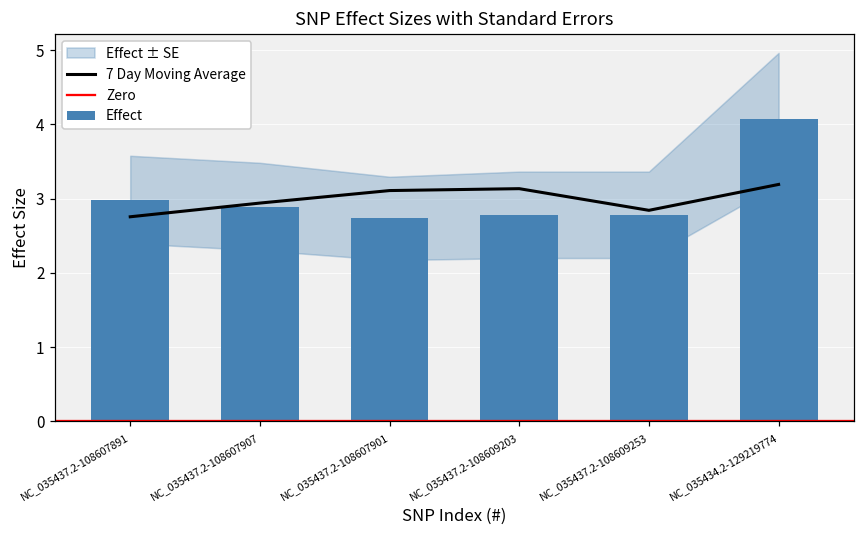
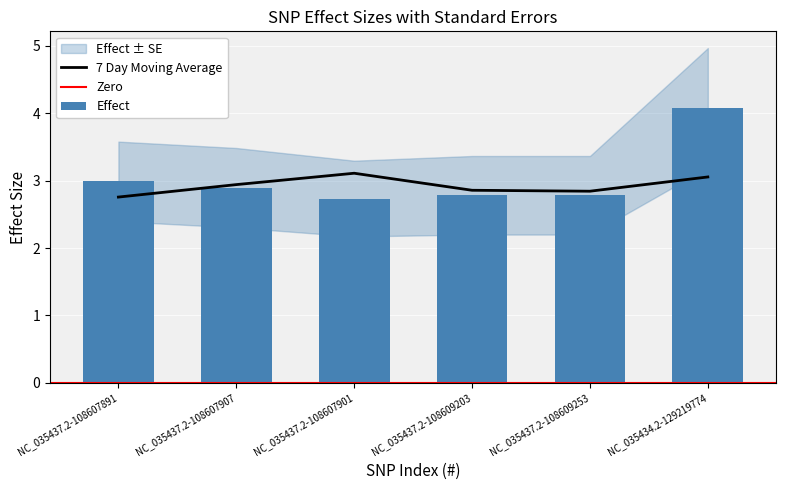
  {
    "7 Day Moving Average": {
      "NC_035437.2-108607891": 2.8,
      "NC_035437.2-108607907": 2.9,
      "NC_035437.2-108607901": 3.1,
-     "NC_035437.2-108609203": 3.1,
+     "NC_035437.2-108609203": 2.9,
      "NC_035437.2-108609253": 2.8,
-     "NC_035434.2-129219774": 3.2
+     "NC_035434.2-129219774": 3.1
    }
  }
